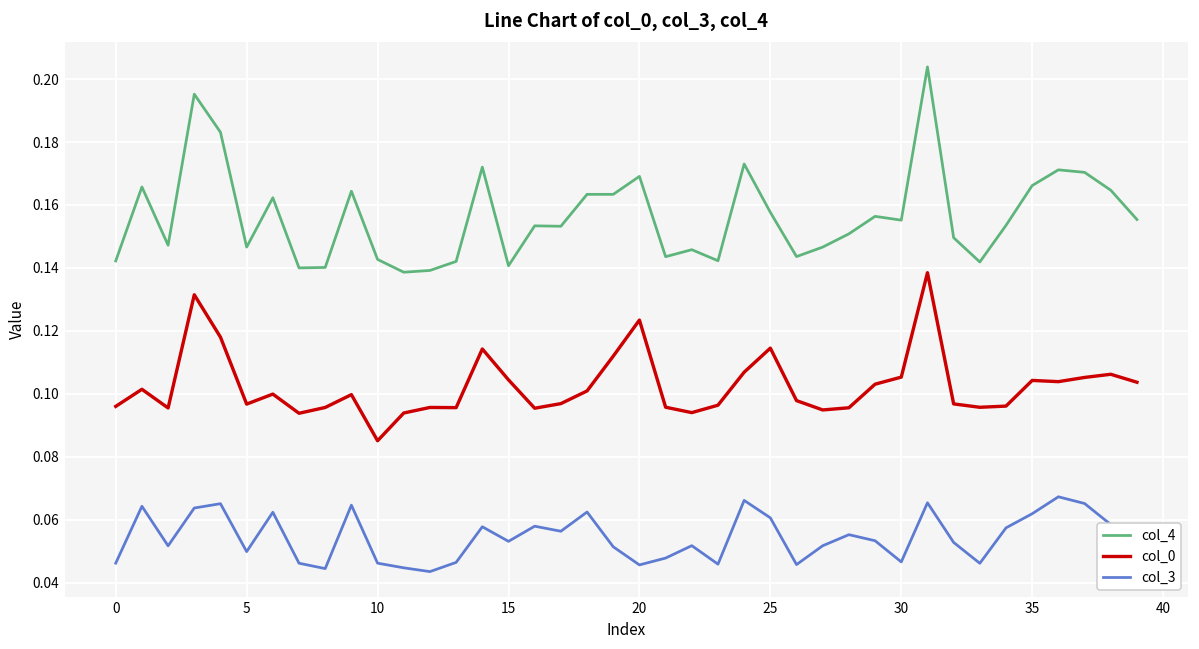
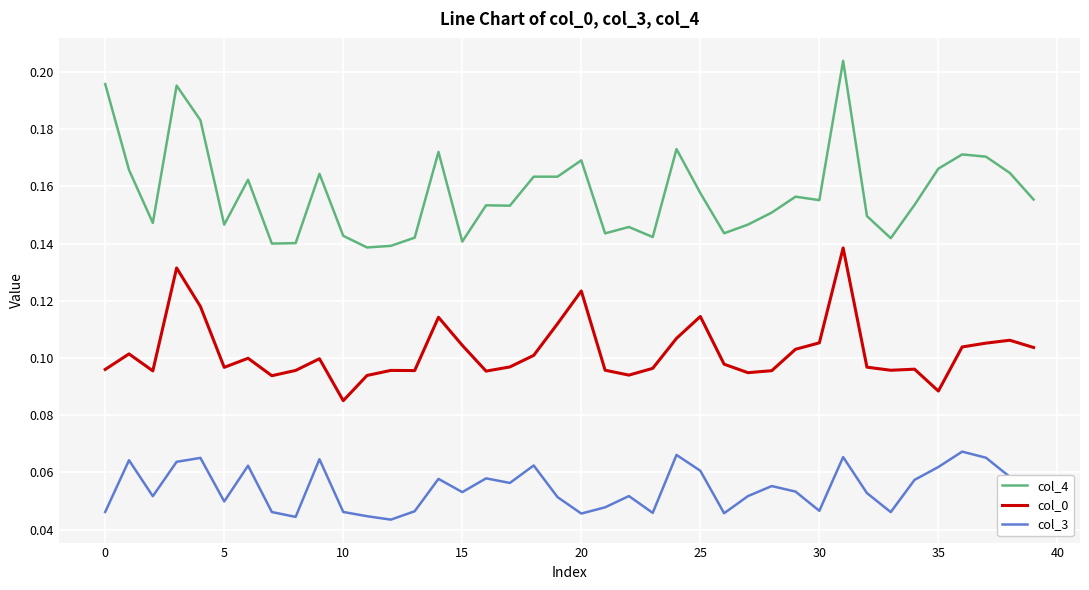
  {
    "col_4": {
-     "0": 0.142,
+     "0": 0.196,
      "5": 0.147,
      "10": 0.143,
      "15": 0.141,
      "20": 0.169,
      "25": 0.158,
      "30": 0.155,
      "35": 0.166
    },
    "col_0": {
      "0": 0.096,
      "5": 0.097,
      "10": 0.085,
      "15": 0.104,
      "20": 0.123,
      "25": 0.115,
      "30": 0.105,
-     "35": 0.104
+     "35": 0.088
    },
    "col_3": {
      "0": 0.046,
      "5": 0.050,
      "10": 0.046,
      "15": 0.053,
      "20": 0.046,
      "25": 0.061,
      "30": 0.047,
      "35": 0.062
    }
  }
